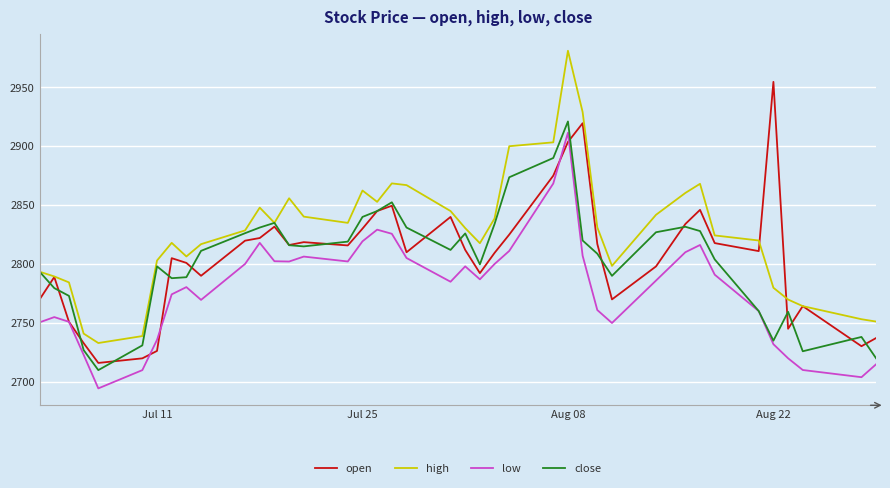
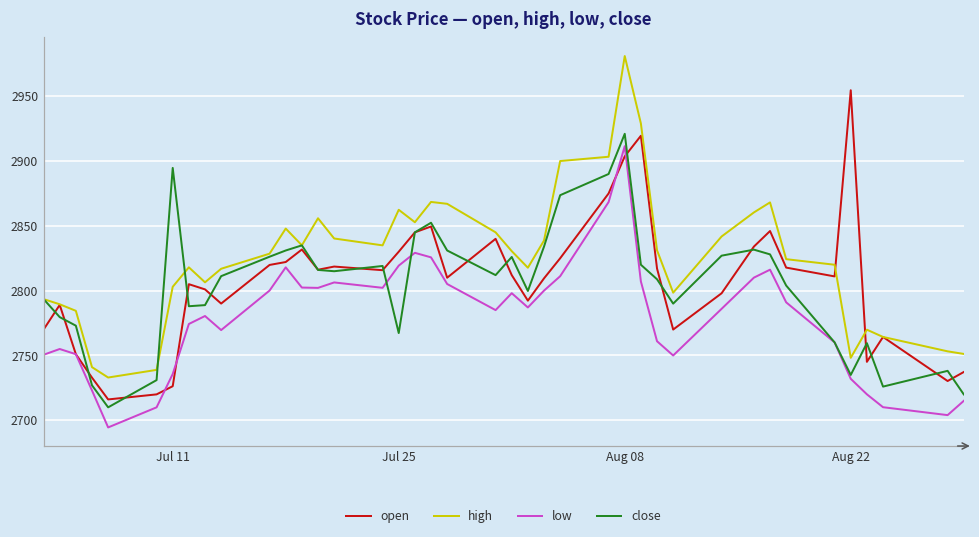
  {
    "open": {
      "Jul 11": 2726,
      "Jul 25": 2830,
      "Aug 08": 2904,
      "Aug 22": 2955
    },
    "high": {
      "Jul 11": 2803,
      "Jul 25": 2862,
      "Aug 08": 2981,
-     "Aug 22": 2780
+     "Aug 22": 2748
    },
    "low": {
      "Jul 11": 2736,
      "Jul 25": 2819,
      "Aug 08": 2911,
      "Aug 22": 2732
    },
    "close": {
-     "Jul 11": 2798,
-     "Jul 25": 2840,
+     "Jul 11": 2895,
+     "Jul 25": 2767,
      "Aug 08": 2921,
      "Aug 22": 2735
    }
  }
